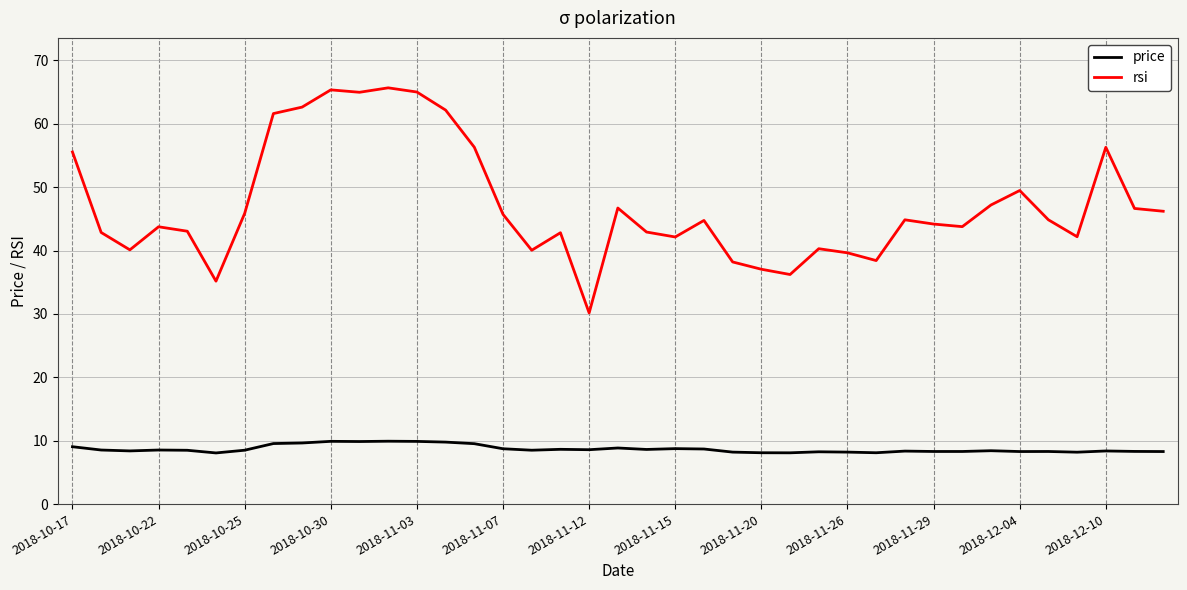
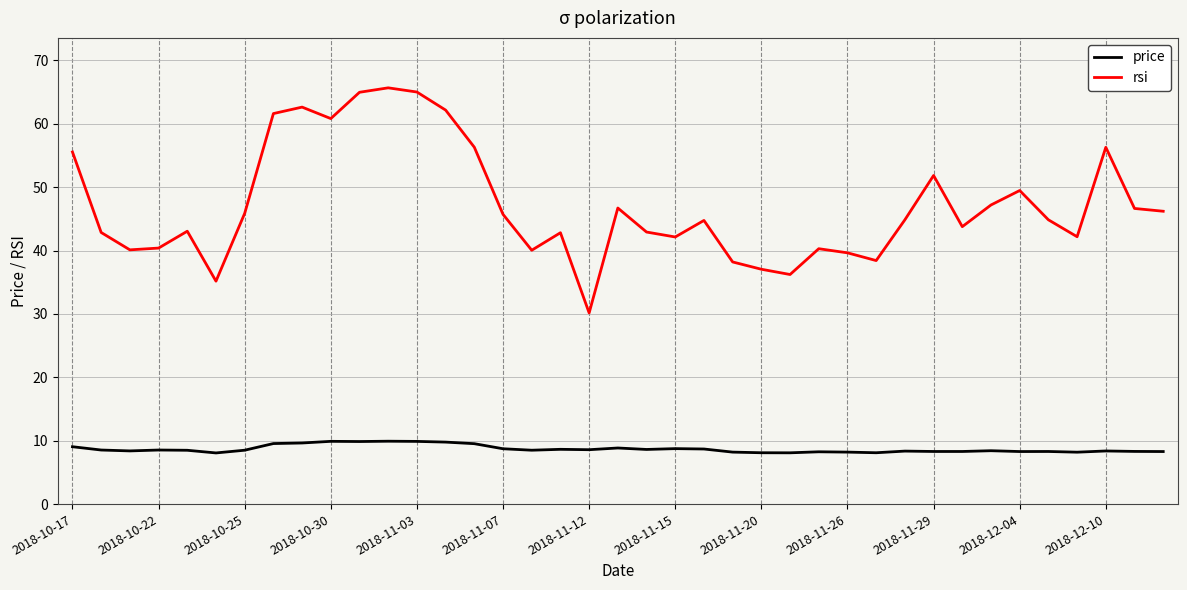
  {
    "price": {
      "2018-10-17": 9,
      "2018-10-22": 9,
      "2018-10-25": 9,
      "2018-10-30": 10,
      "2018-11-03": 10,
      "2018-11-07": 9,
      "2018-11-12": 9,
      "2018-11-15": 9,
      "2018-11-20": 8,
      "2018-11-26": 8,
      "2018-11-29": 8,
      "2018-12-04": 8,
      "2018-12-10": 8
    },
    "rsi": {
      "2018-10-17": 56,
-     "2018-10-22": 44,
+     "2018-10-22": 40,
      "2018-10-25": 46,
-     "2018-10-30": 65,
+     "2018-10-30": 61,
      "2018-11-03": 65,
      "2018-11-07": 46,
      "2018-11-12": 30,
      "2018-11-15": 42,
      "2018-11-20": 37,
      "2018-11-26": 40,
-     "2018-11-29": 44,
+     "2018-11-29": 52,
      "2018-12-04": 49,
      "2018-12-10": 56
    }
  }
